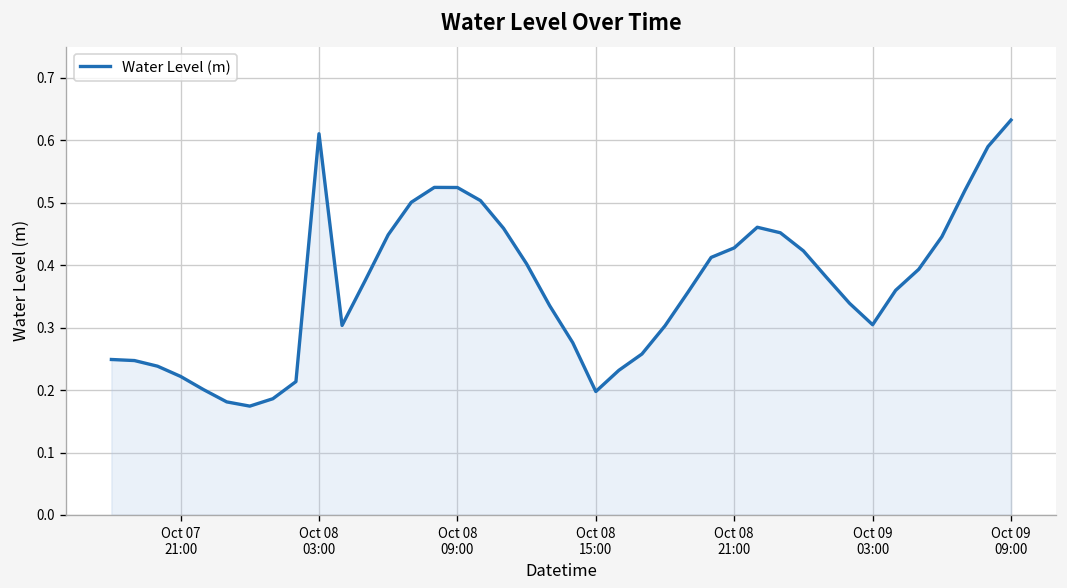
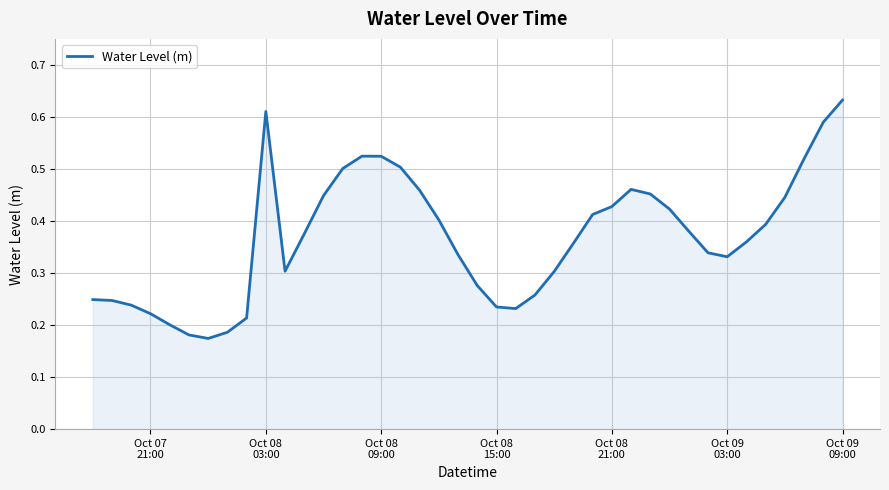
  {
    "Oct 07 21:00": 0.22,
    "Oct 08 03:00": 0.61,
    "Oct 08 09:00": 0.52,
-   "Oct 08 15:00": 0.20,
+   "Oct 08 15:00": 0.23,
    "Oct 08 21:00": 0.43,
-   "Oct 09 03:00": 0.30,
+   "Oct 09 03:00": 0.33,
    "Oct 09 09:00": 0.63
  }
